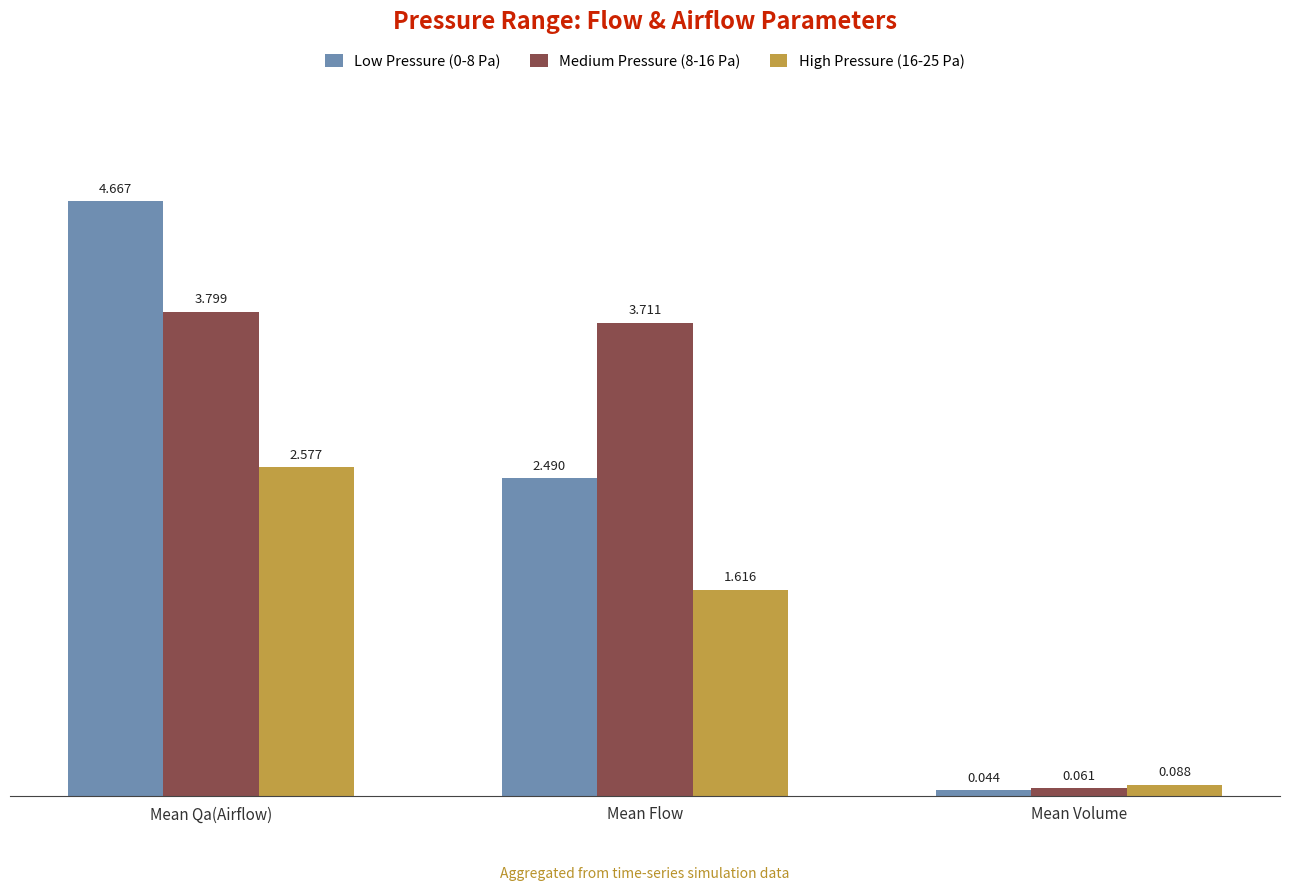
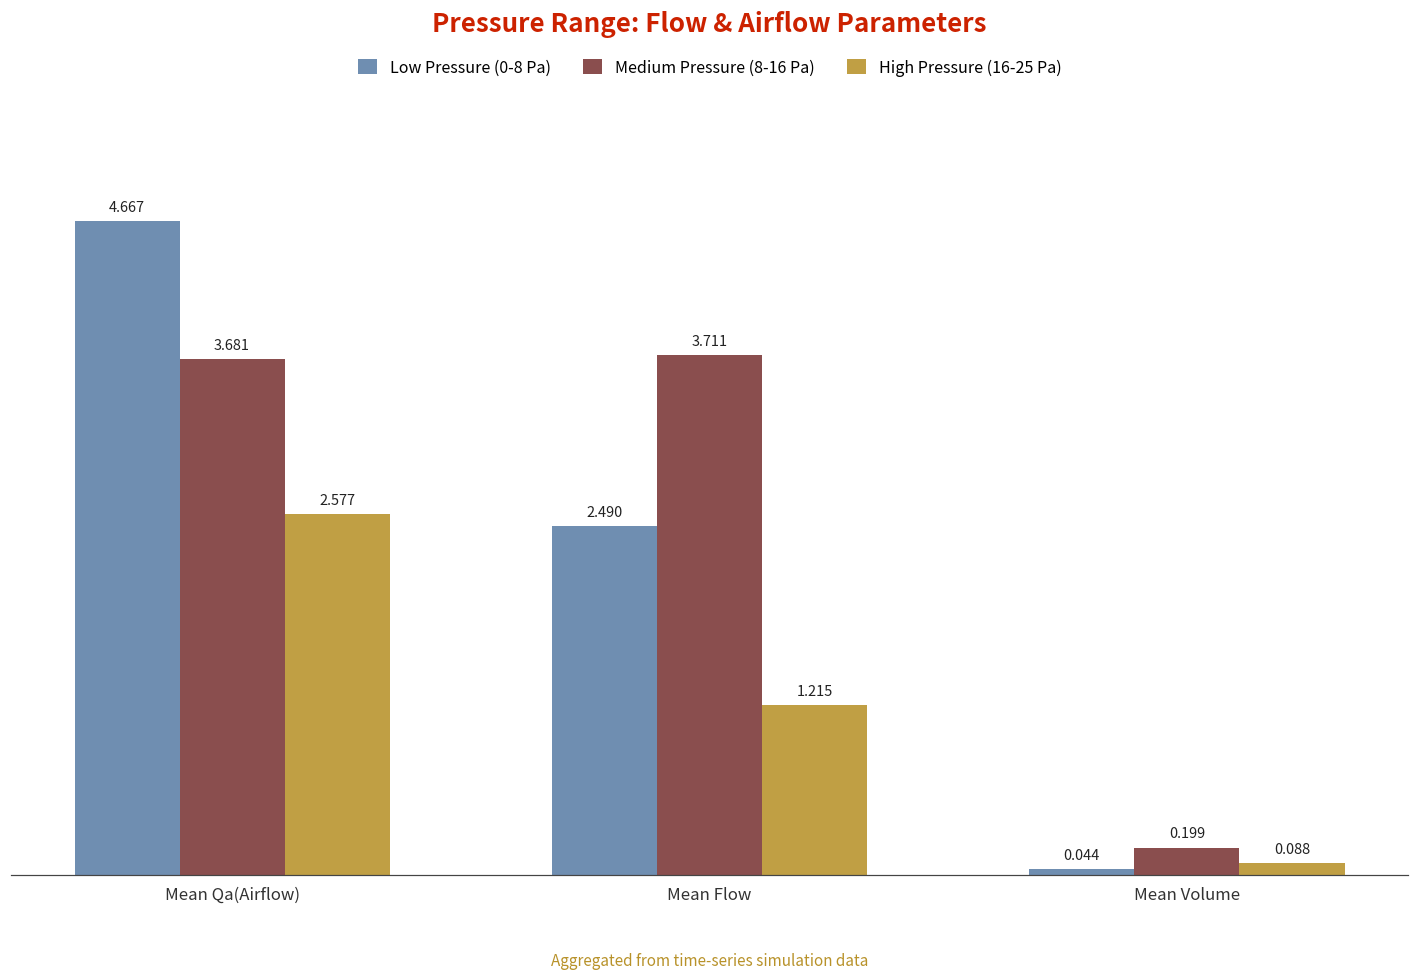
  {
    "Low Pressure (0-8 Pa)": {
      "Mean Qa(Airflow)": 4.667,
      "Mean Flow": 2.490,
      "Mean Volume": 0.044
    },
    "Medium Pressure (8-16 Pa)": {
-     "Mean Qa(Airflow)": 3.799,
+     "Mean Qa(Airflow)": 3.681,
      "Mean Flow": 3.711,
-     "Mean Volume": 0.061
+     "Mean Volume": 0.199
    },
    "High Pressure (16-25 Pa)": {
      "Mean Qa(Airflow)": 2.577,
-     "Mean Flow": 1.616,
+     "Mean Flow": 1.215,
      "Mean Volume": 0.088
    }
  }
